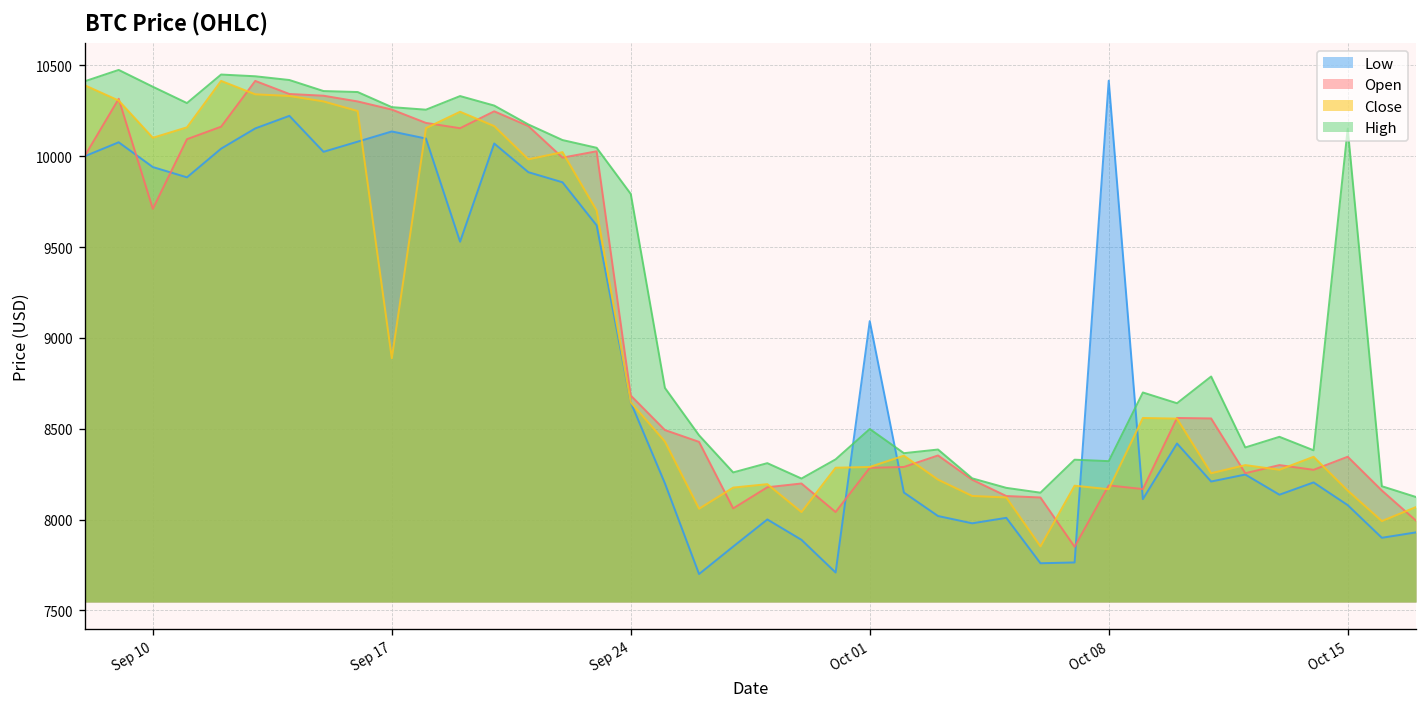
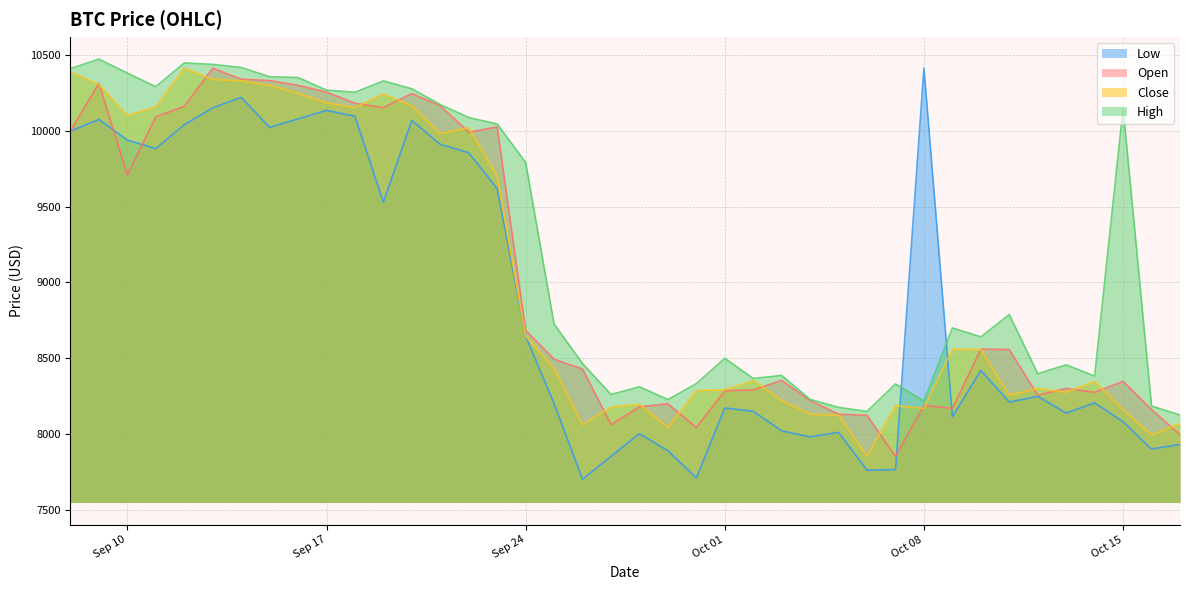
  {
    "Low": {
      "Sep 10": 9940,
      "Sep 17": 10140,
-     "Oct 01": 9090,
+     "Oct 01": 8170,
      "Oct 08": 10420,
      "Oct 15": 8080
    },
    "Open": {
      "Sep 10": 9710,
      "Sep 24": 8680,
      "Oct 08": 8190,
      "Oct 15": 8350
    },
    "Close": {
      "Sep 10": 10100,
-     "Sep 17": 8890,
+     "Sep 17": 10190,
      "Oct 08": 8170,
      "Oct 15": 8160
    },
    "High": {
      "Sep 10": 10380,
      "Sep 24": 9790,
      "Oct 01": 8500,
-     "Oct 08": 8320
+     "Oct 08": 8220
    }
  }
